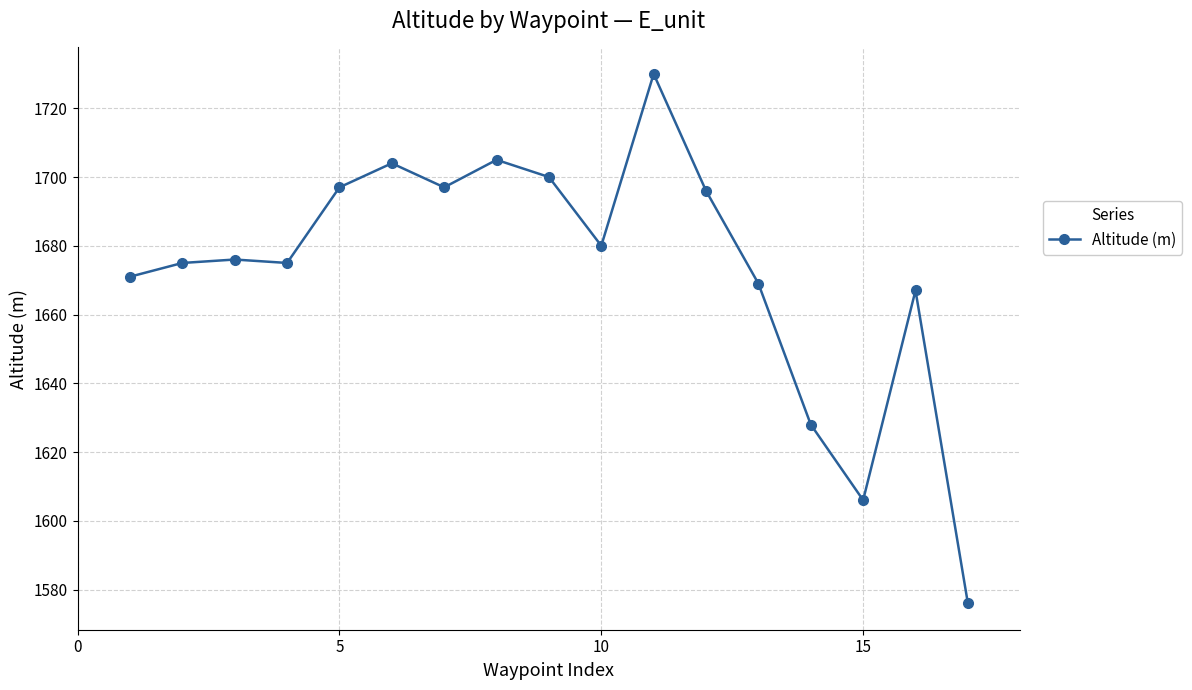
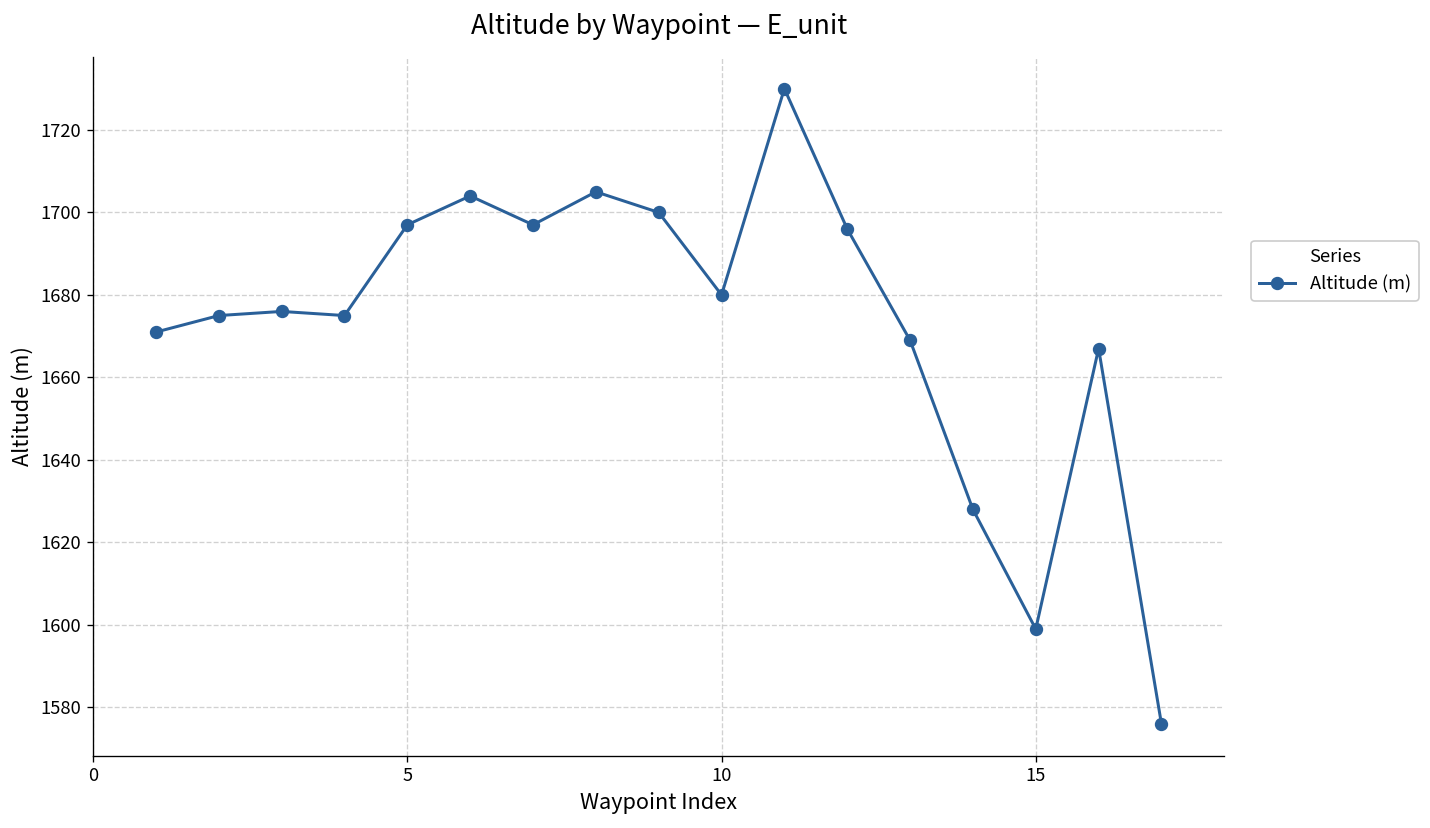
  {
    "5": 1697,
    "10": 1680,
-   "15": 1606
+   "15": 1599
  }
